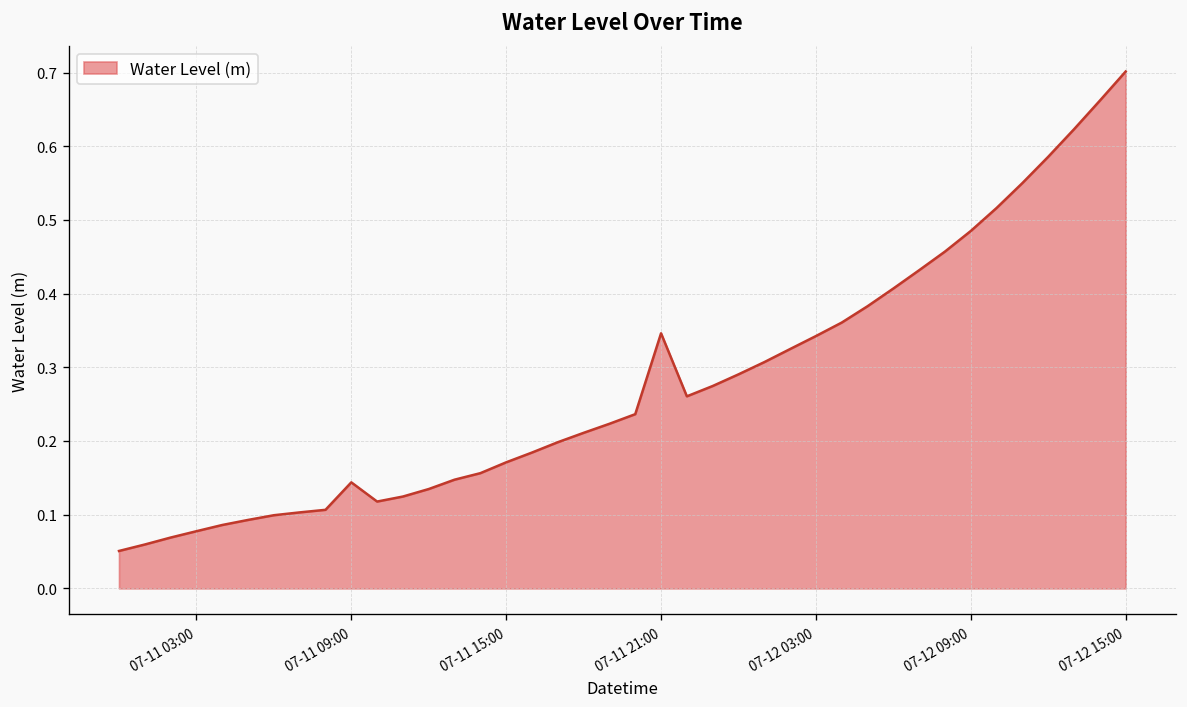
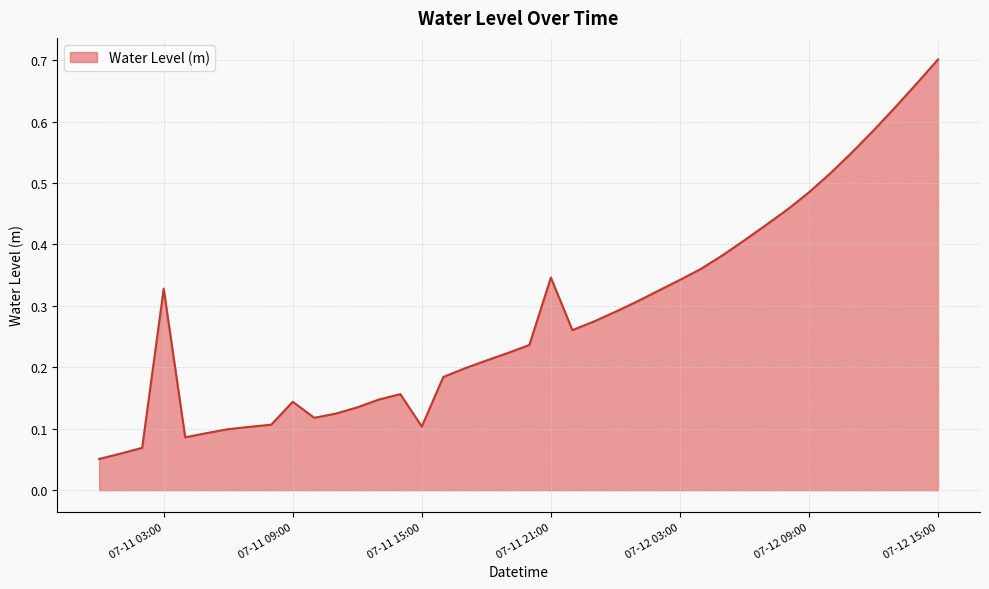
  {
-   "07-11 03:00": 0.08,
+   "07-11 03:00": 0.33,
    "07-11 09:00": 0.14,
-   "07-11 15:00": 0.17,
+   "07-11 15:00": 0.10,
    "07-11 21:00": 0.35,
    "07-12 03:00": 0.34,
    "07-12 09:00": 0.48,
    "07-12 15:00": 0.70
  }
